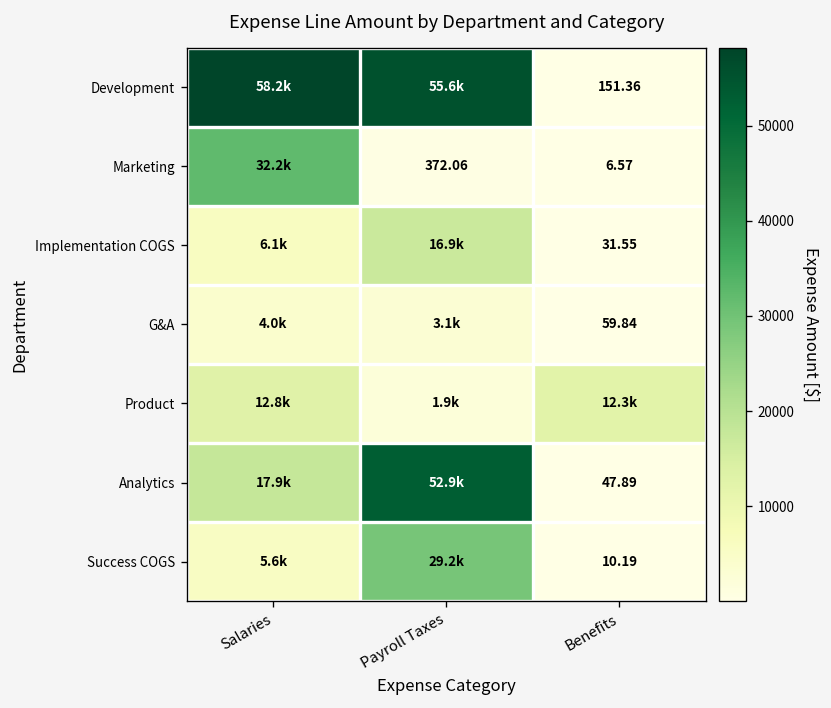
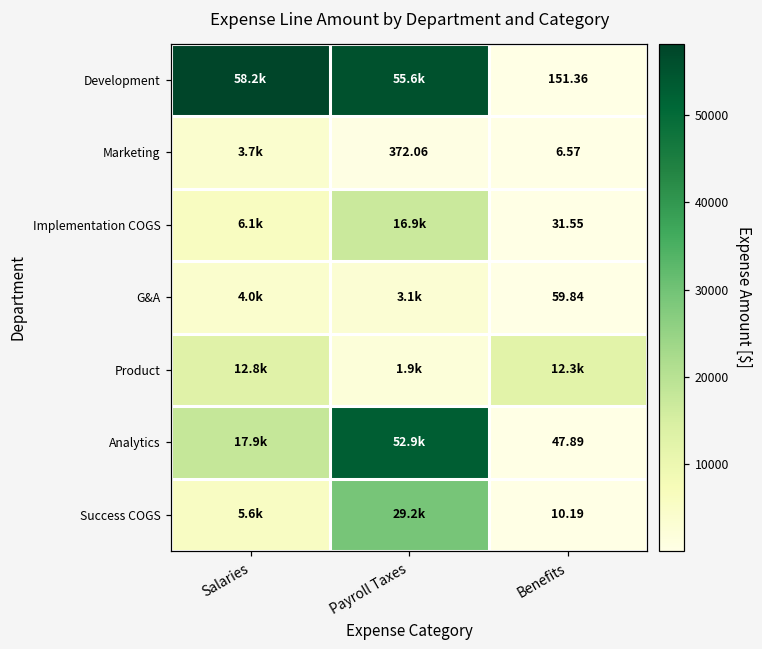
  {
    "Development": {
      "Salaries": "58.2k",
      "Payroll Taxes": "55.6k",
      "Benefits": "151.36"
    },
    "Marketing": {
-     "Salaries": "32.2k",
+     "Salaries": "3.7k",
      "Payroll Taxes": "372.06",
      "Benefits": "6.57"
    },
    "Implementation COGS": {
      "Salaries": "6.1k",
      "Payroll Taxes": "16.9k",
      "Benefits": "31.55"
    },
    "G&A": {
      "Salaries": "4.0k",
      "Payroll Taxes": "3.1k",
      "Benefits": "59.84"
    },
    "Product": {
      "Salaries": "12.8k",
      "Payroll Taxes": "1.9k",
      "Benefits": "12.3k"
    },
    "Analytics": {
      "Salaries": "17.9k",
      "Payroll Taxes": "52.9k",
      "Benefits": "47.89"
    },
    "Success COGS": {
      "Salaries": "5.6k",
      "Payroll Taxes": "29.2k",
      "Benefits": "10.19"
    }
  }
